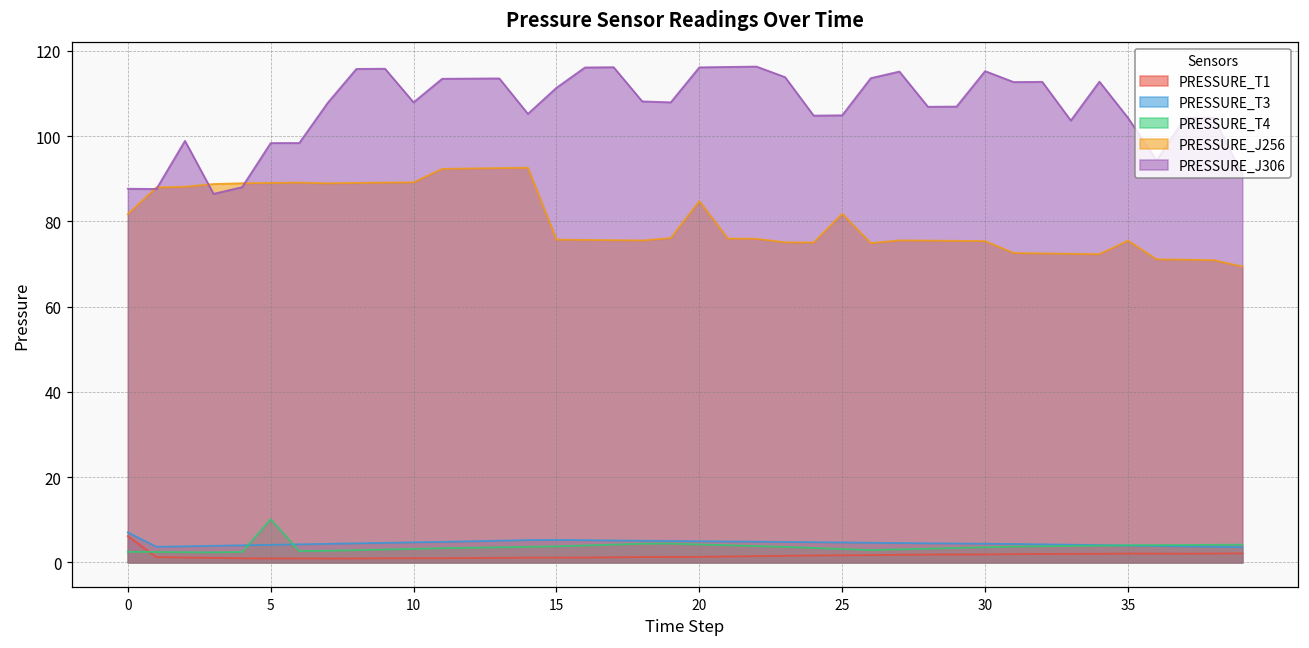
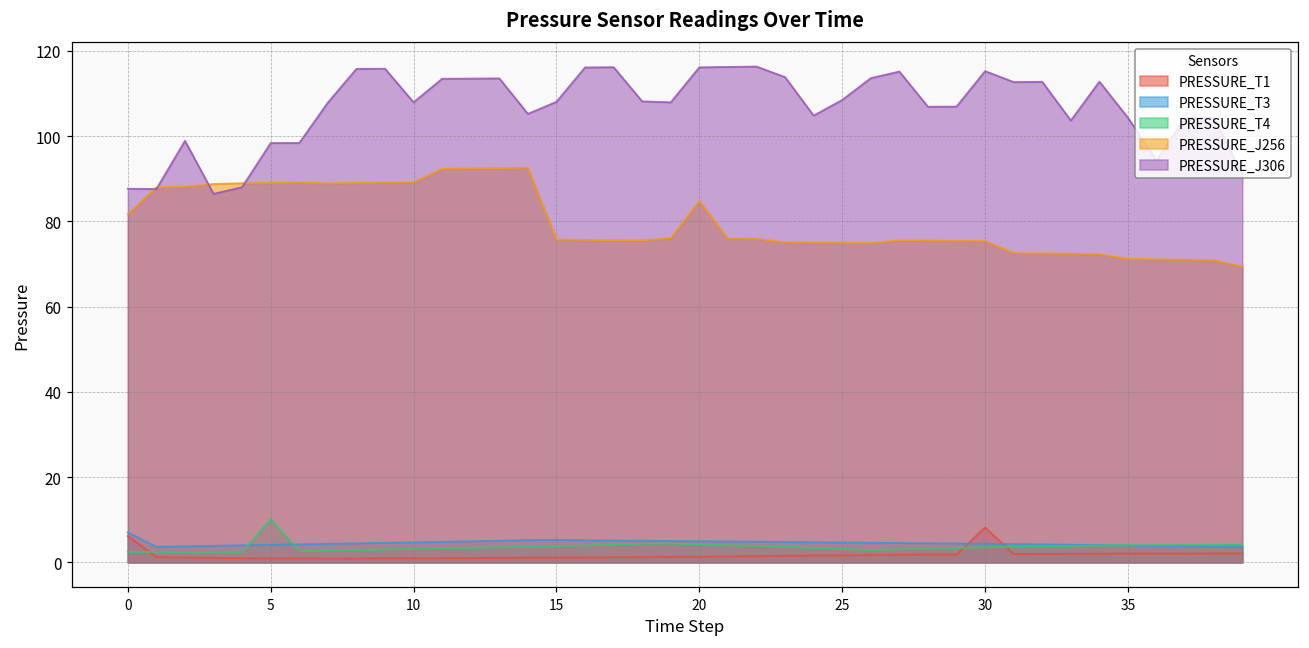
  {
    "PRESSURE_T1": {
      "0": 6,
      "5": 1,
      "10": 1,
      "15": 1,
      "20": 1,
      "25": 2,
-     "30": 2,
+     "30": 8,
      "35": 2
    },
    "PRESSURE_T3": {
      "0": 7,
      "5": 4,
      "10": 5,
      "15": 5,
      "20": 5,
      "25": 5,
      "30": 4
    },
    "PRESSURE_T4": {
      "0": 2,
      "5": 10,
      "10": 3,
      "15": 4,
      "20": 4,
      "25": 3,
      "30": 4
    },
    "PRESSURE_J256": {
      "0": 82,
      "5": 89,
      "10": 89,
      "15": 76,
      "20": 85,
-     "25": 82,
+     "25": 75,
      "30": 75,
-     "35": 75
+     "35": 71
    },
    "PRESSURE_J306": {
      "0": 88,
      "5": 98,
      "10": 108,
-     "15": 111,
+     "15": 108,
      "20": 116,
-     "25": 105,
+     "25": 108,
      "30": 115,
      "35": 104
    }
  }
